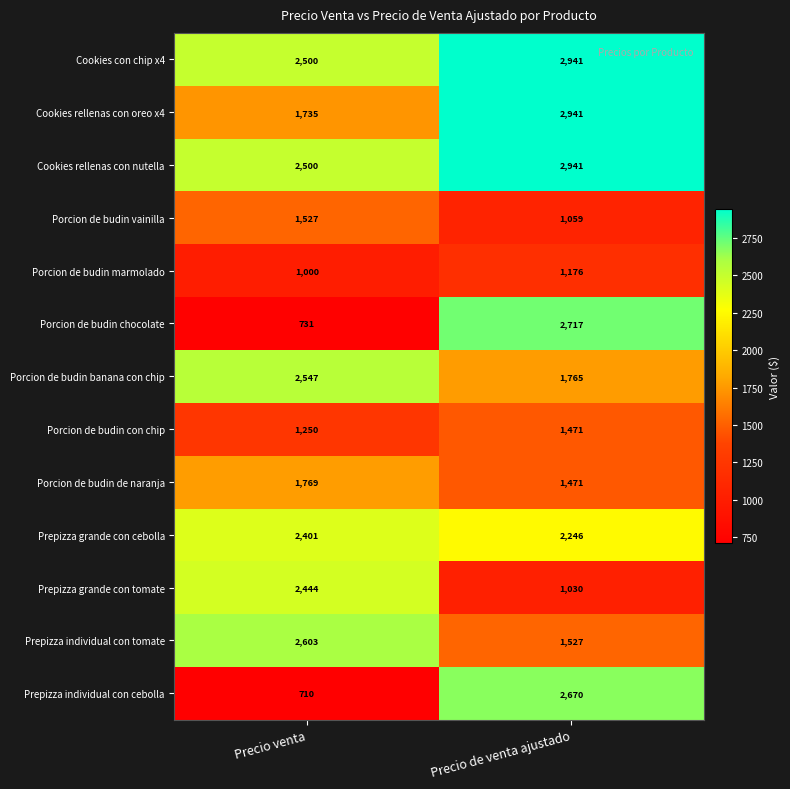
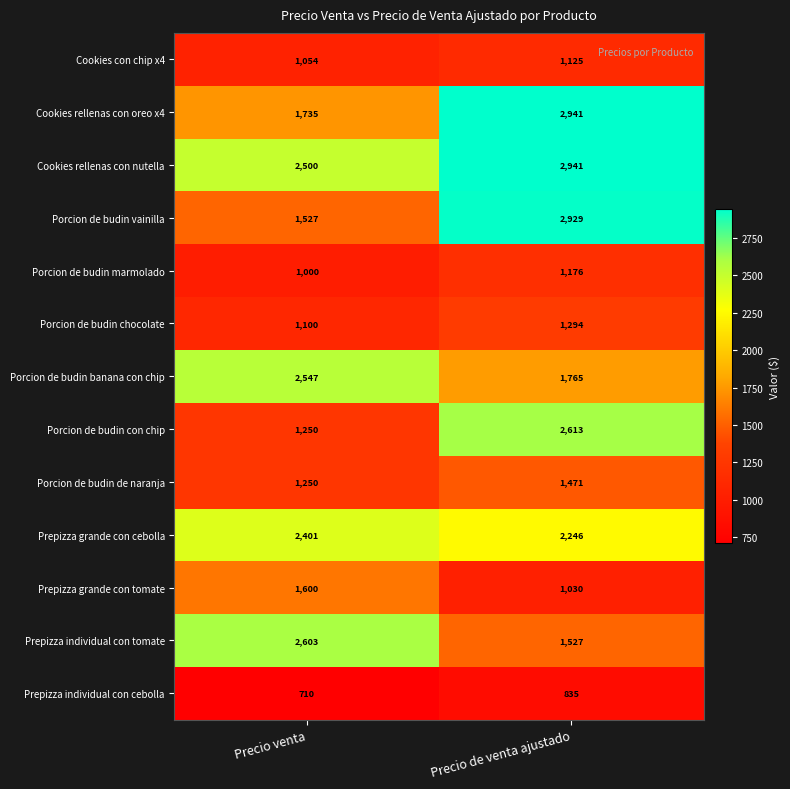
  {
    "Cookies con chip x4": {
-     "Precio venta": "2,500",
-     "Precio de venta ajustado": "2,941"
+     "Precio venta": "1,054",
+     "Precio de venta ajustado": "1,125"
    },
    "Cookies rellenas con oreo x4": {
      "Precio venta": "1,735",
      "Precio de venta ajustado": "2,941"
    },
    "Cookies rellenas con nutella": {
      "Precio venta": "2,500",
      "Precio de venta ajustado": "2,941"
    },
    "Porcion de budin vainilla": {
      "Precio venta": "1,527",
-     "Precio de venta ajustado": "1,059"
+     "Precio de venta ajustado": "2,929"
    },
    "Porcion de budin marmolado": {
      "Precio venta": "1,000",
      "Precio de venta ajustado": "1,176"
    },
    "Porcion de budin chocolate": {
-     "Precio venta": "731",
-     "Precio de venta ajustado": "2,717"
+     "Precio venta": "1,100",
+     "Precio de venta ajustado": "1,294"
    },
    "Porcion de budin banana con chip": {
      "Precio venta": "2,547",
      "Precio de venta ajustado": "1,765"
    },
    "Porcion de budin con chip": {
      "Precio venta": "1,250",
-     "Precio de venta ajustado": "1,471"
+     "Precio de venta ajustado": "2,613"
    },
    "Porcion de budin de naranja": {
-     "Precio venta": "1,769",
+     "Precio venta": "1,250",
      "Precio de venta ajustado": "1,471"
    },
    "Prepizza grande con cebolla": {
      "Precio venta": "2,401",
      "Precio de venta ajustado": "2,246"
    },
    "Prepizza grande con tomate": {
-     "Precio venta": "2,444",
+     "Precio venta": "1,600",
      "Precio de venta ajustado": "1,030"
    },
    "Prepizza individual con tomate": {
      "Precio venta": "2,603",
      "Precio de venta ajustado": "1,527"
    },
    "Prepizza individual con cebolla": {
      "Precio venta": "710",
-     "Precio de venta ajustado": "2,670"
+     "Precio de venta ajustado": "835"
    }
  }
